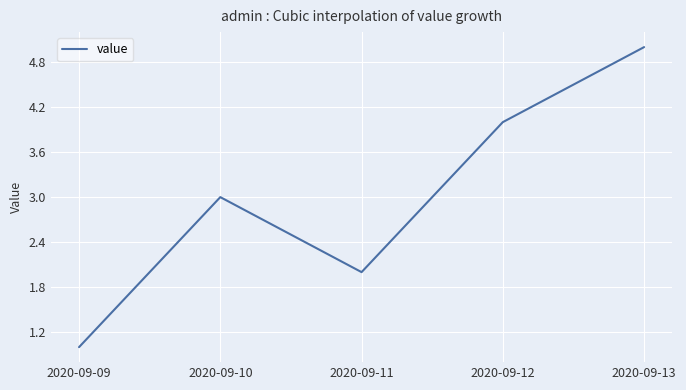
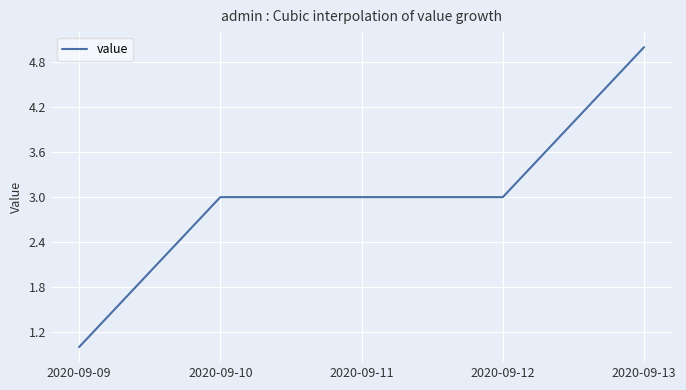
  {
    "2020-09-09": 1,
    "2020-09-10": 3,
-   "2020-09-11": 2,
-   "2020-09-12": 4,
+   "2020-09-11": 3,
+   "2020-09-12": 3,
    "2020-09-13": 5
  }
